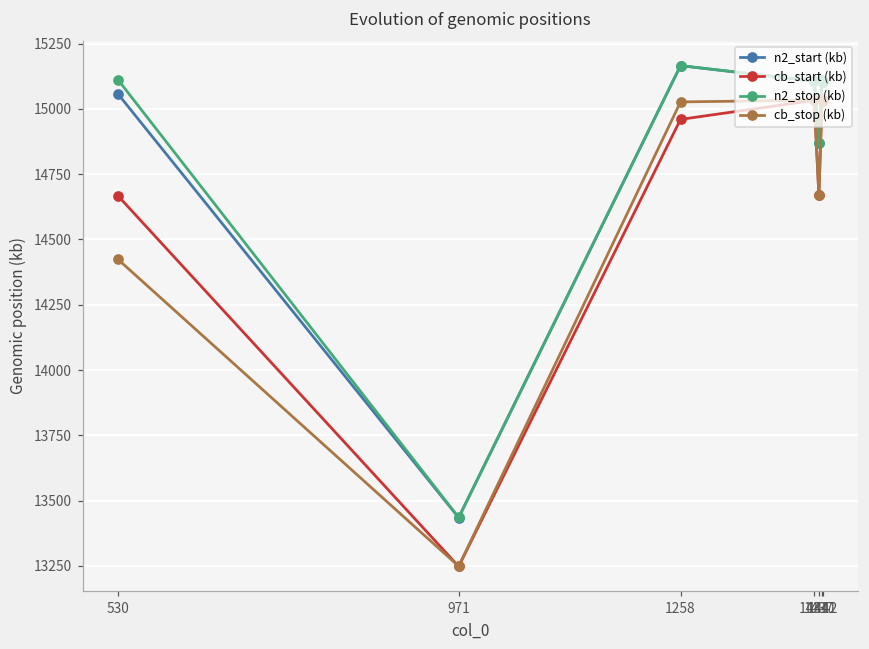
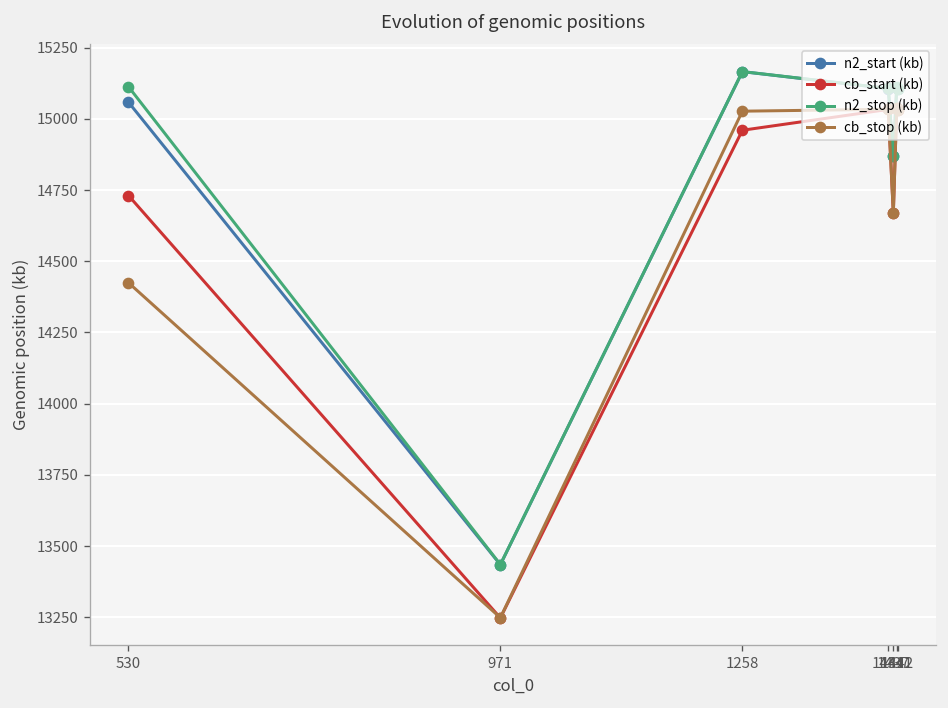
  {
    "n2_start (kb)": {
      "530": 15060
    },
    "cb_start (kb)": {
-     "530": 14670,
+     "530": 14730,
      "1258": 14960
    },
    "n2_stop (kb)": {
      "530": 15110
    },
    "cb_stop (kb)": {
      "530": 14420,
      "1258": 15030
    }
  }
